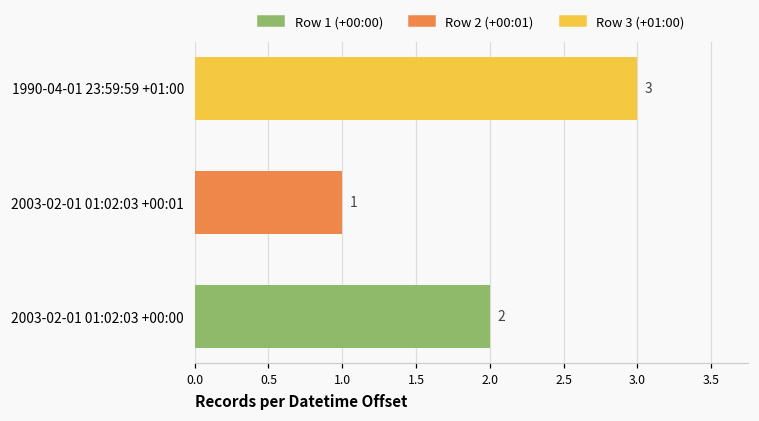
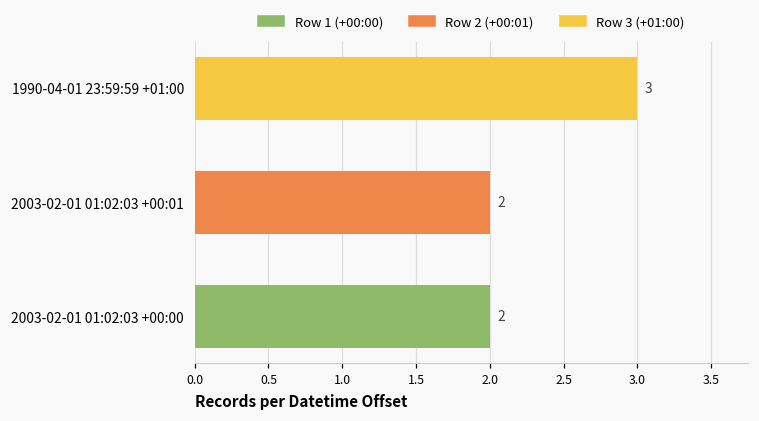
  {
    "1990-04-01 23:59:59 +01:00": 3,
-   "2003-02-01 01:02:03 +00:01": 1,
+   "2003-02-01 01:02:03 +00:01": 2,
    "2003-02-01 01:02:03 +00:00": 2
  }
